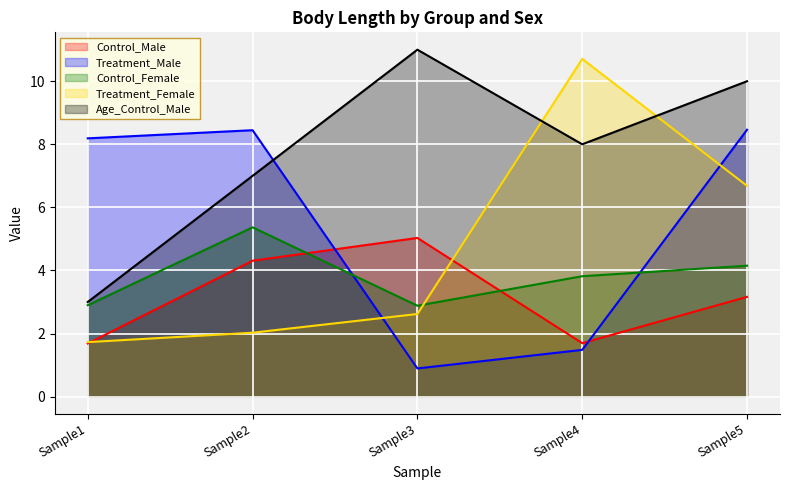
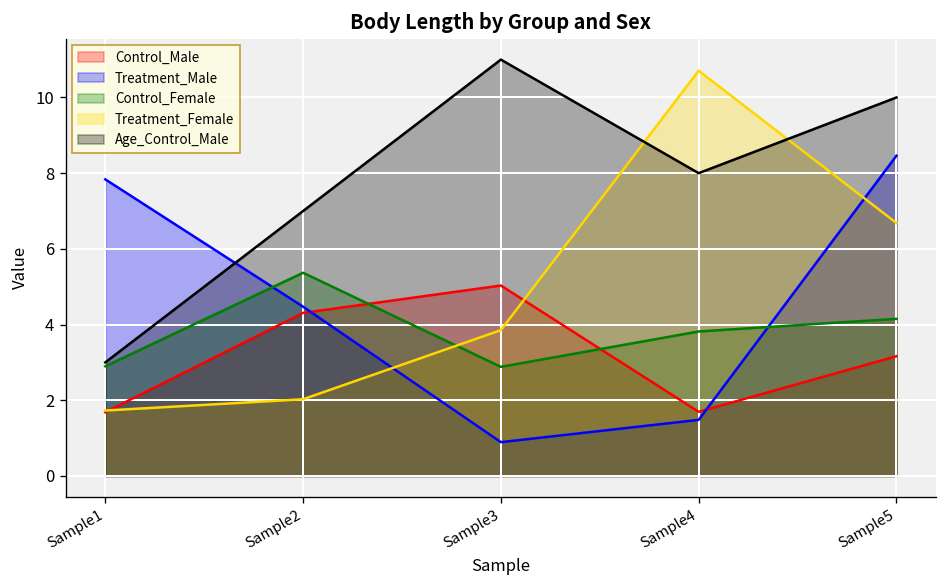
  {
    "Control_Male": {
      "Sample2": 4.3,
      "Sample3": 5.0,
      "Sample4": 1.7,
      "Sample5": 3.2
    },
    "Treatment_Male": {
-     "Sample1": 8.2,
-     "Sample2": 8.4,
+     "Sample1": 7.8,
+     "Sample2": 4.5,
      "Sample3": 0.9,
      "Sample4": 1.5,
      "Sample5": 8.5
    },
    "Treatment_Female": {
      "Sample2": 2.0,
-     "Sample3": 2.6,
+     "Sample3": 3.9,
      "Sample4": 10.7,
      "Sample5": 6.7
    }
  }
